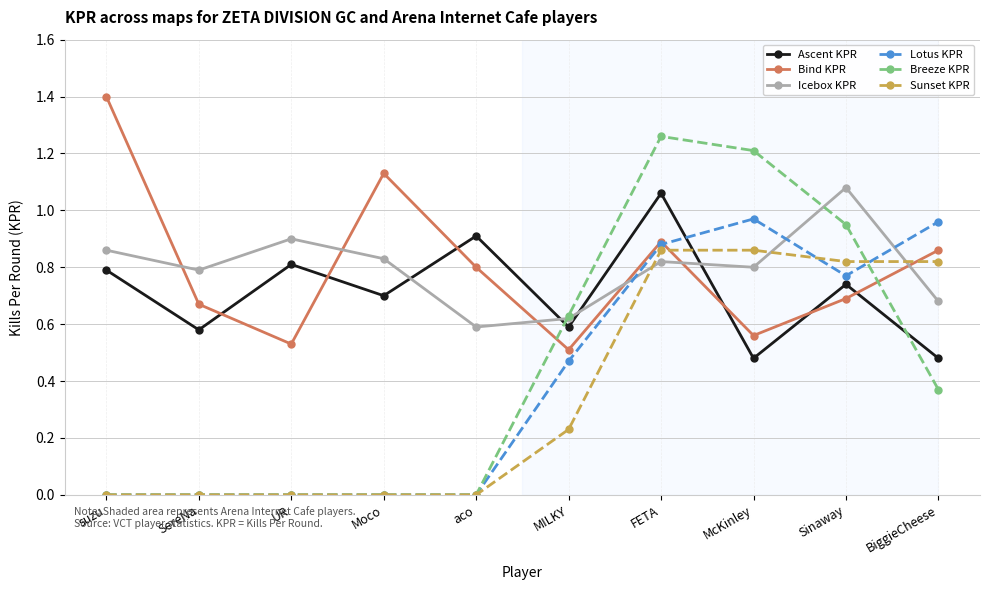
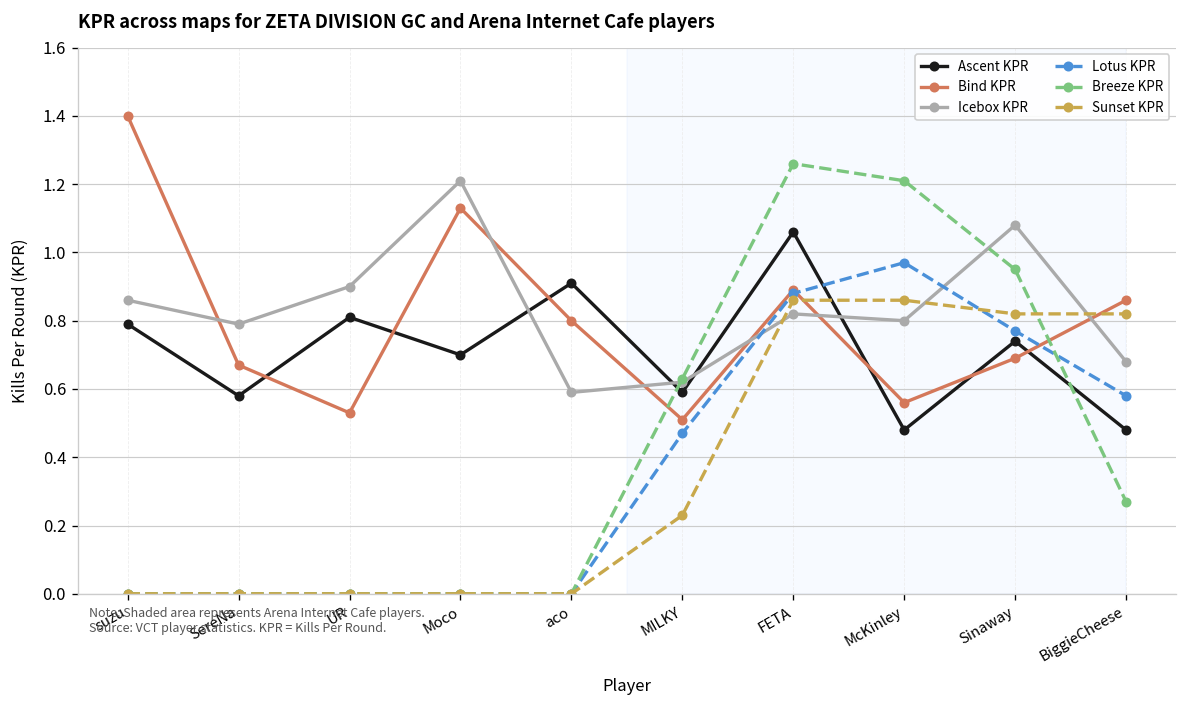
  {
    "Ascent KPR": {
      "suzu": 0.79,
      "SereNa": 0.58,
      "UR": 0.81,
      "Moco": 0.70,
      "aco": 0.91,
      "MILKY": 0.59,
      "FETA": 1.06,
      "McKinley": 0.48,
      "Sinaway": 0.74,
      "BiggieCheese": 0.48
    },
    "Icebox KPR": {
      "suzu": 0.86,
      "SereNa": 0.79,
      "UR": 0.90,
-     "Moco": 0.83,
+     "Moco": 1.21,
      "aco": 0.59,
      "MILKY": 0.62,
      "FETA": 0.82,
      "McKinley": 0.80,
      "Sinaway": 1.08,
      "BiggieCheese": 0.68
    },
    "Lotus KPR": {
      "MILKY": 0.47,
      "FETA": 0.88,
      "McKinley": 0.97,
      "Sinaway": 0.77,
-     "BiggieCheese": 0.96
+     "BiggieCheese": 0.58
    },
    "Breeze KPR": {
      "MILKY": 0.63,
      "FETA": 1.26,
      "McKinley": 1.21,
      "Sinaway": 0.95,
-     "BiggieCheese": 0.37
+     "BiggieCheese": 0.27
    }
  }
